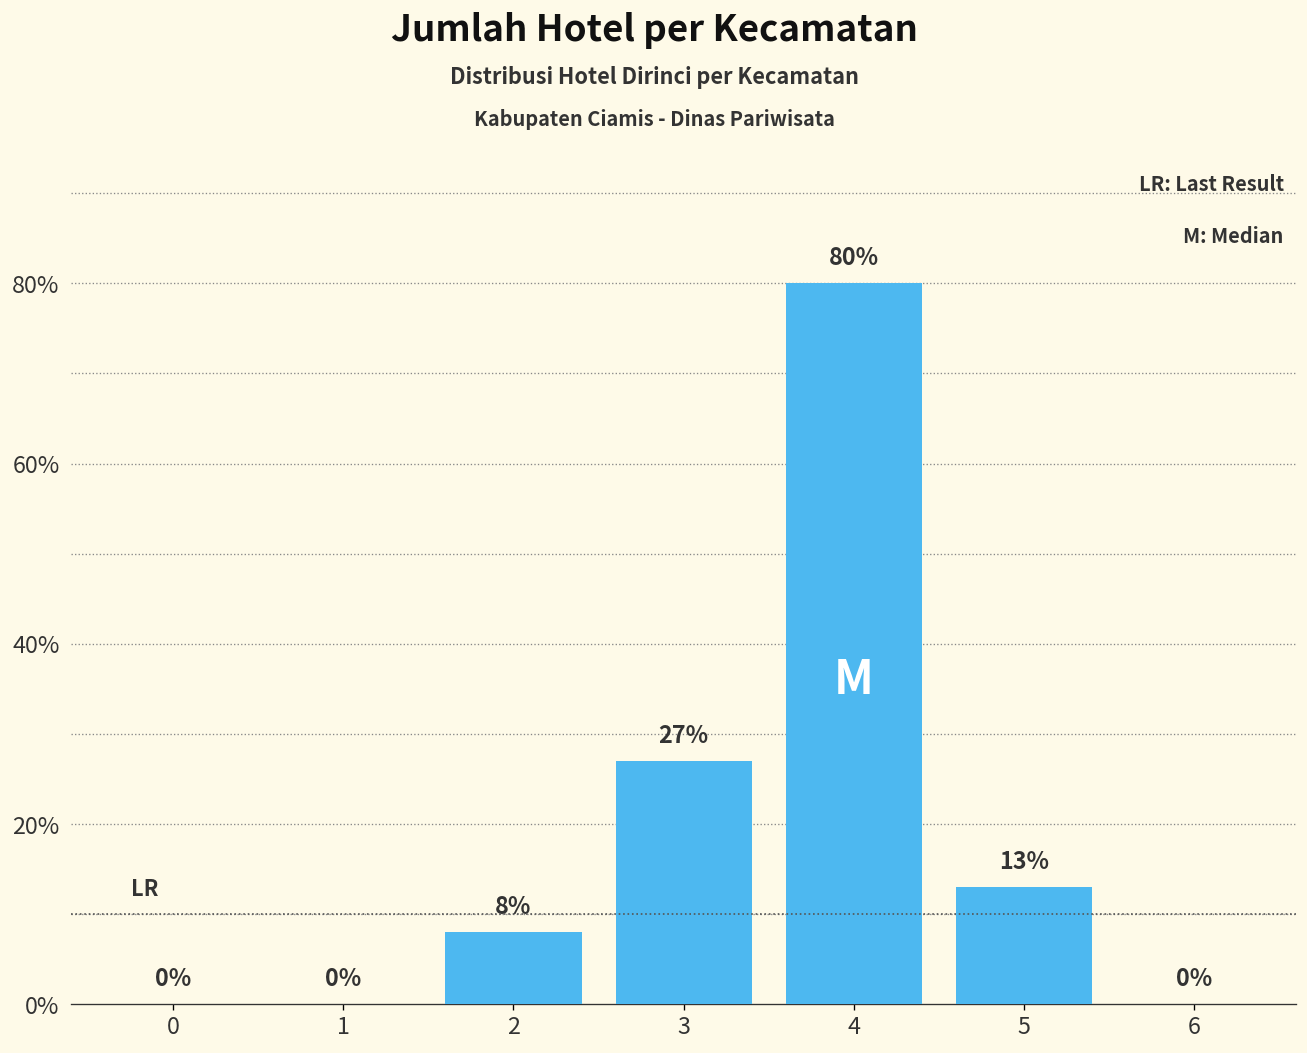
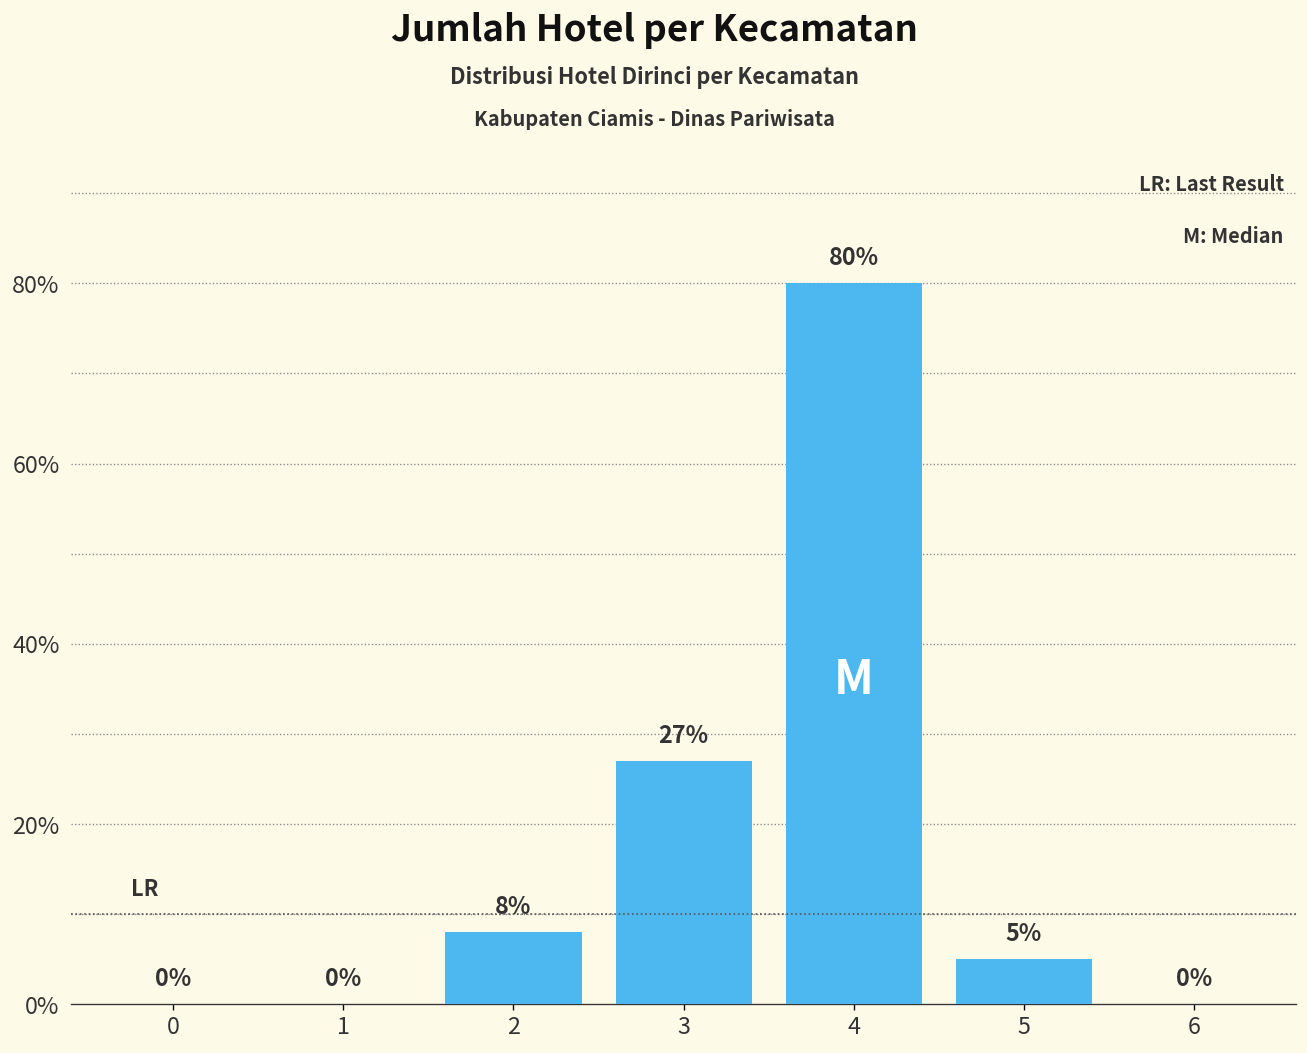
  {
    "0": "0%",
    "1": "0%",
    "2": "8%",
    "3": "27%",
    "4": "80%",
-   "5": "13%",
+   "5": "5%",
    "6": "0%"
  }
